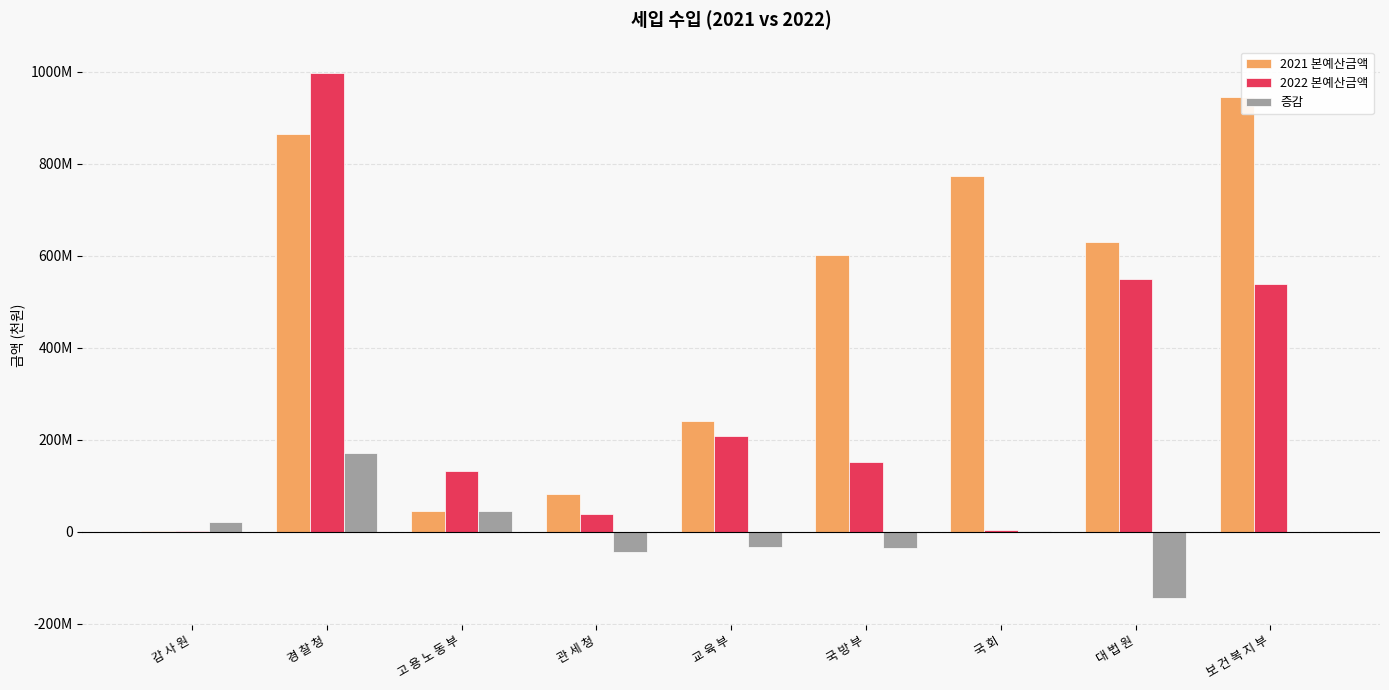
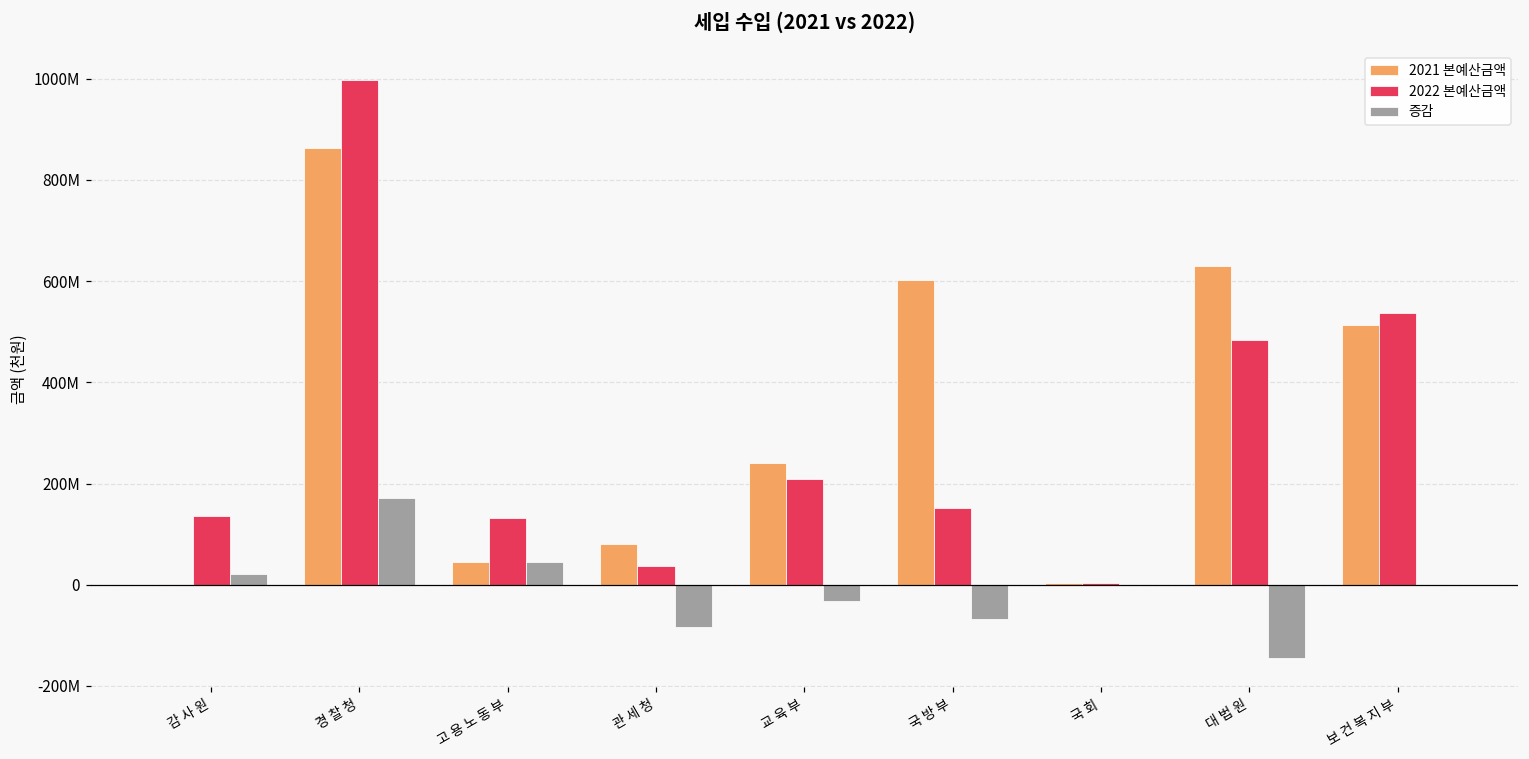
  {
    "2021 본예산금액": {
      "경 찰 청": 860000000,
      "고 용 노 동 부": 40000000,
      "관 세 청": 80000000,
      "교 육 부": 240000000,
      "국 방 부": 600000000,
-     "국 회": 770000000,
+     "국 회": 0,
      "대 법 원": 630000000,
-     "보 건 복 지 부": 950000000
+     "보 건 복 지 부": 510000000
    },
    "2022 본예산금액": {
-     "감 사 원": 0,
+     "감 사 원": 140000000,
      "경 찰 청": 1000000000,
      "고 용 노 동 부": 130000000,
      "관 세 청": 40000000,
      "교 육 부": 210000000,
      "국 방 부": 150000000,
-     "대 법 원": 550000000,
+     "대 법 원": 480000000,
      "보 건 복 지 부": 540000000
    },
    "증감": {
      "감 사 원": 20000000,
      "경 찰 청": 170000000,
      "고 용 노 동 부": 50000000,
-     "관 세 청": -40000000,
+     "관 세 청": -80000000,
      "교 육 부": -30000000,
-     "국 방 부": -40000000,
+     "국 방 부": -70000000,
      "대 법 원": -150000000
    }
  }
